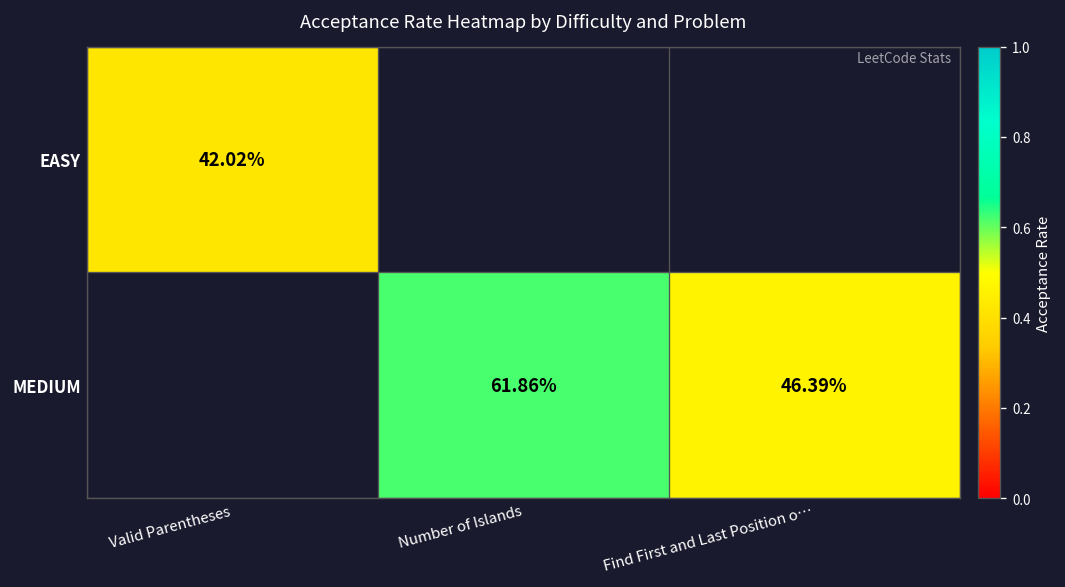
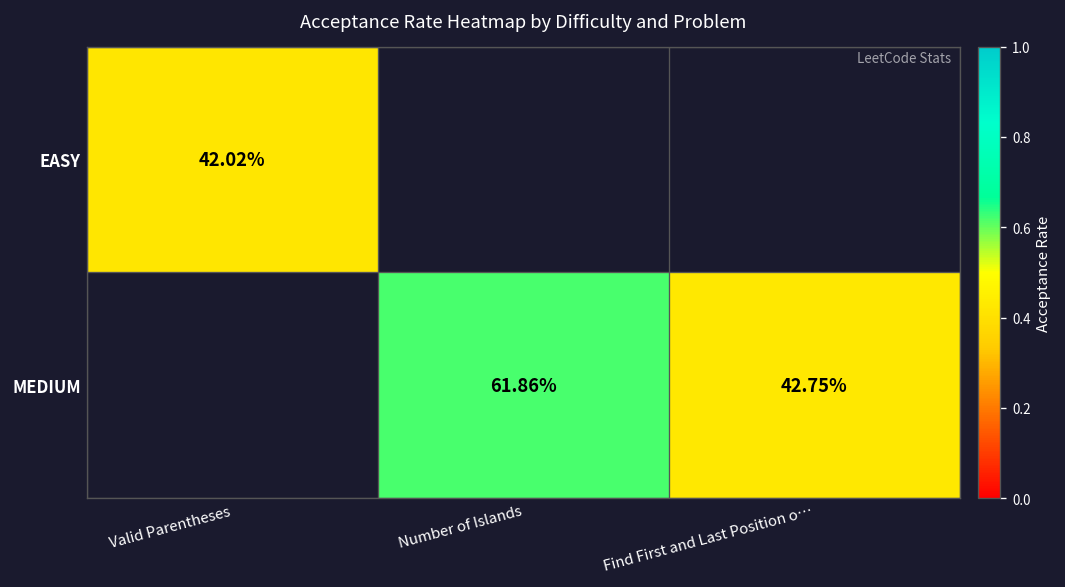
  {
    "EASY": {
      "Valid Parentheses": "42.02%"
    },
    "MEDIUM": {
      "Number of Islands": "61.86%",
-     "Find First and Last Position o…": "46.39%"
+     "Find First and Last Position o…": "42.75%"
    }
  }
